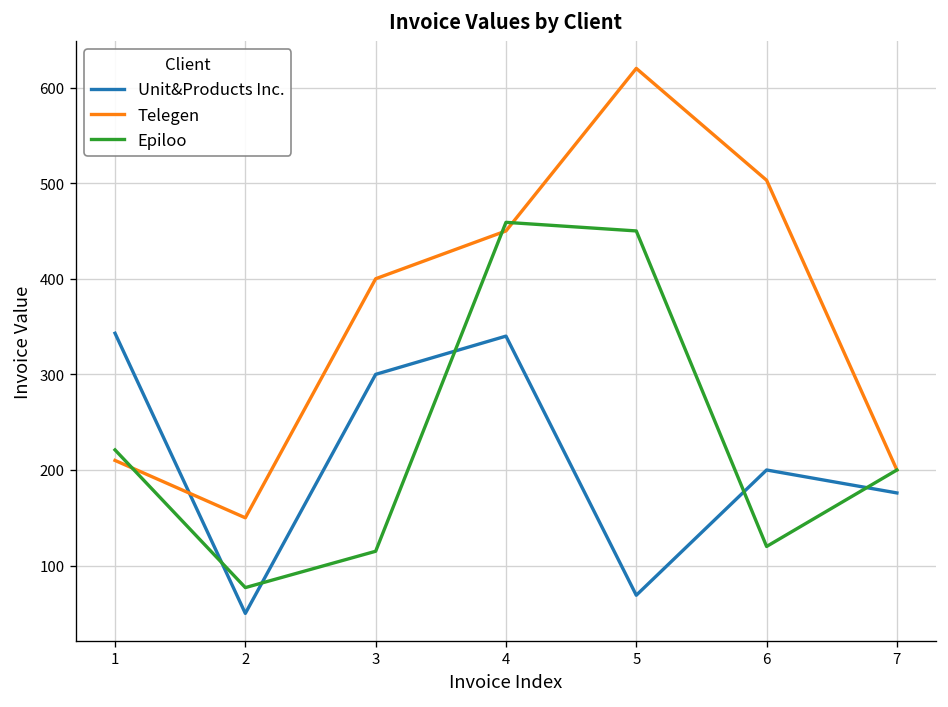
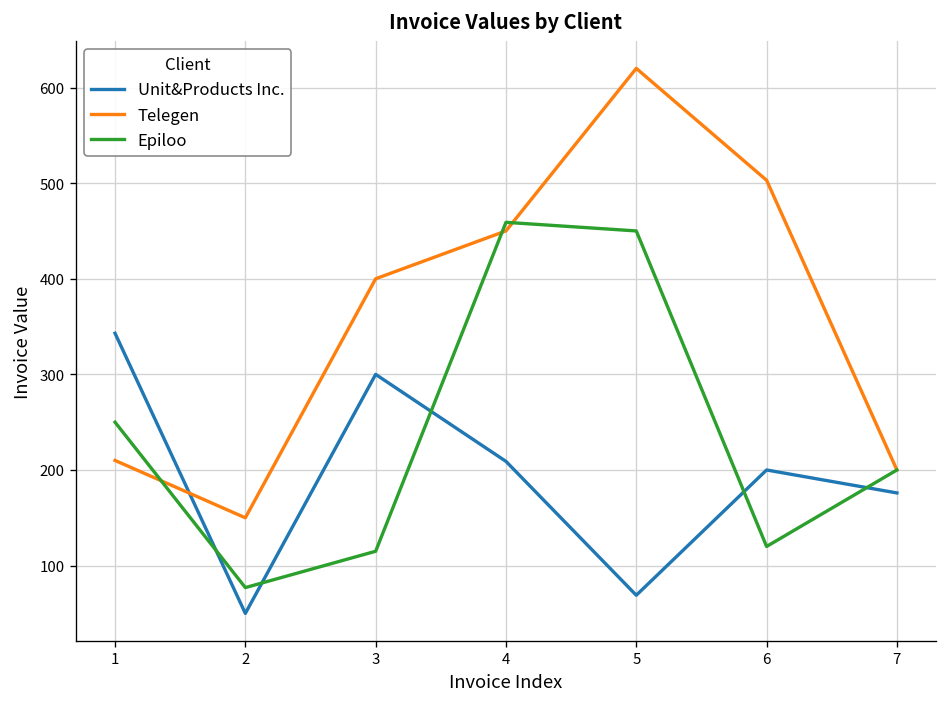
  {
    "Unit&Products Inc.": {
      "1": 340,
      "2": 50,
      "3": 300,
-     "4": 340,
+     "4": 210,
      "5": 70,
      "6": 200,
      "7": 180
    },
    "Telegen": {
      "1": 210,
      "2": 150,
      "3": 400,
      "4": 450,
      "5": 620,
      "6": 500
    },
    "Epiloo": {
-     "1": 220,
+     "1": 250,
      "2": 80,
      "3": 120,
      "4": 460,
      "5": 450,
      "6": 120
    }
  }
